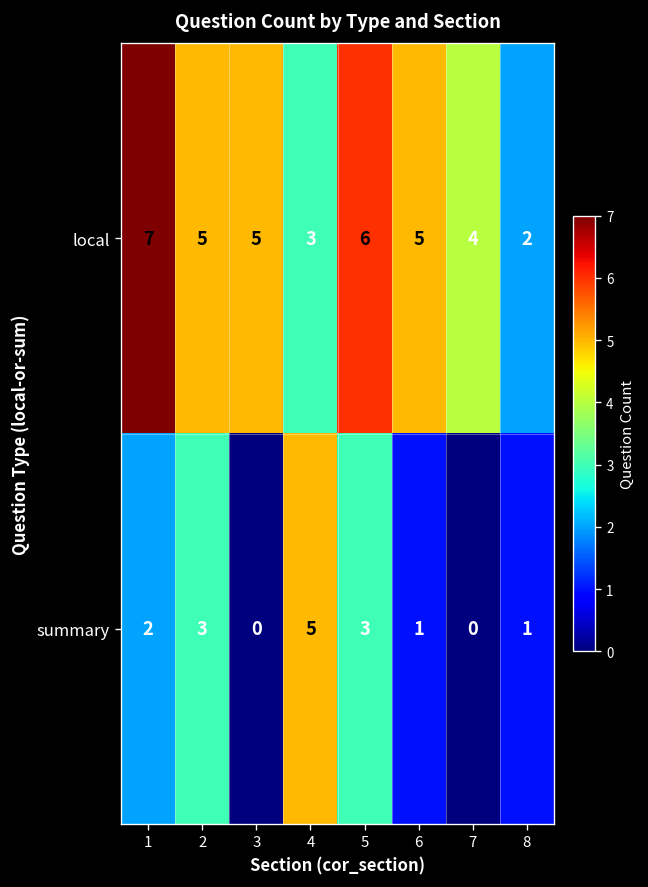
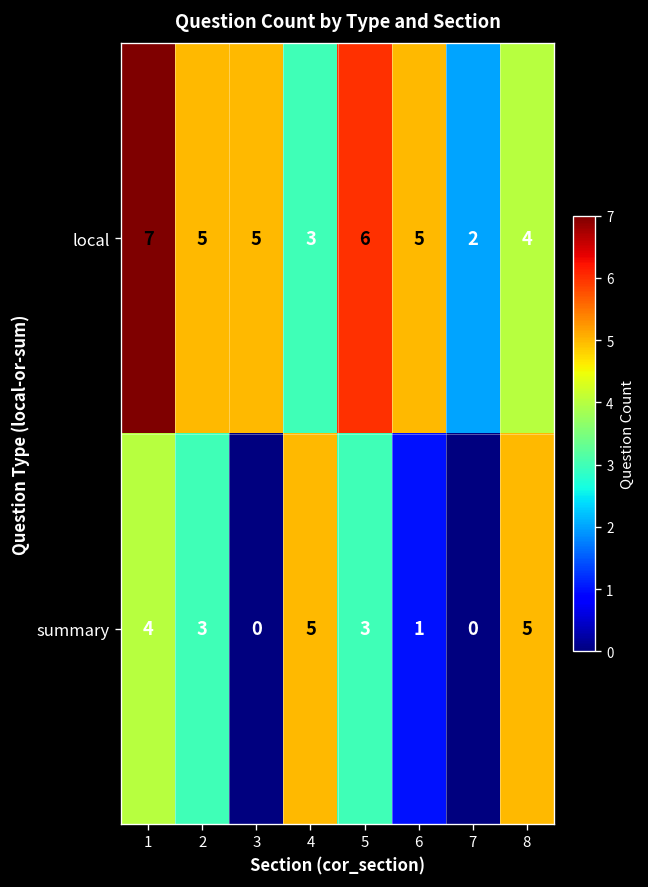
  {
    "local": {
      "1": 7,
      "2": 5,
      "3": 5,
      "4": 3,
      "5": 6,
      "6": 5,
-     "7": 4,
-     "8": 2
+     "7": 2,
+     "8": 4
    },
    "summary": {
-     "1": 2,
+     "1": 4,
      "2": 3,
      "3": 0,
      "4": 5,
      "5": 3,
      "6": 1,
      "7": 0,
-     "8": 1
+     "8": 5
    }
  }
